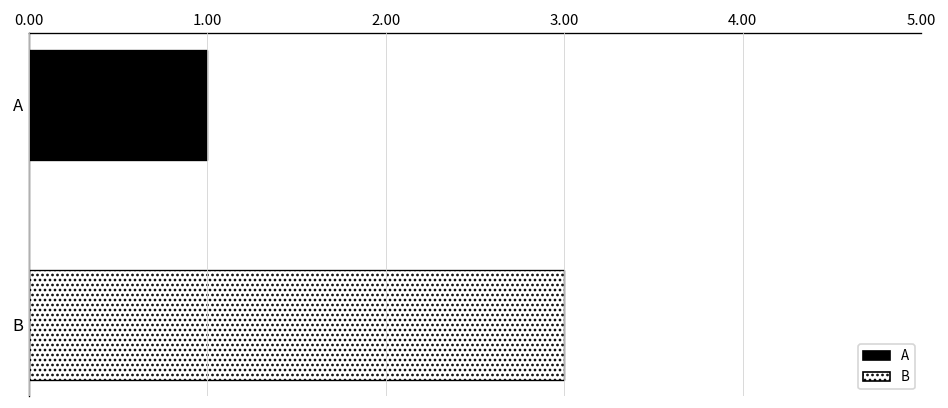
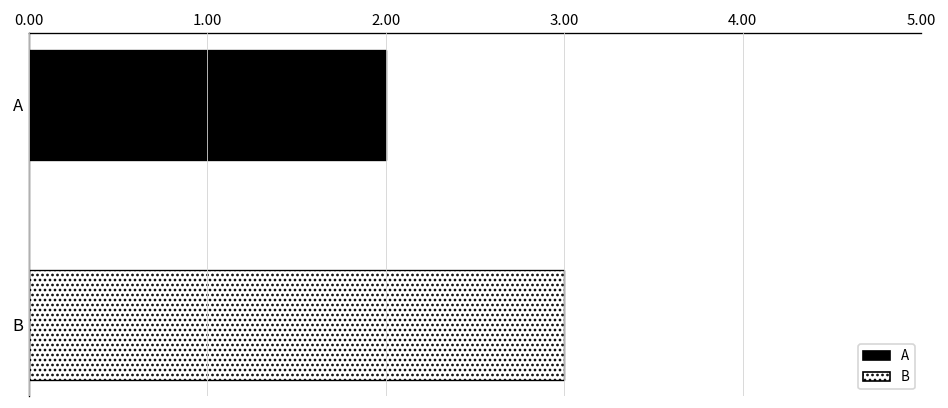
  {
-   "A": 1,
+   "A": 2,
    "B": 3
  }
